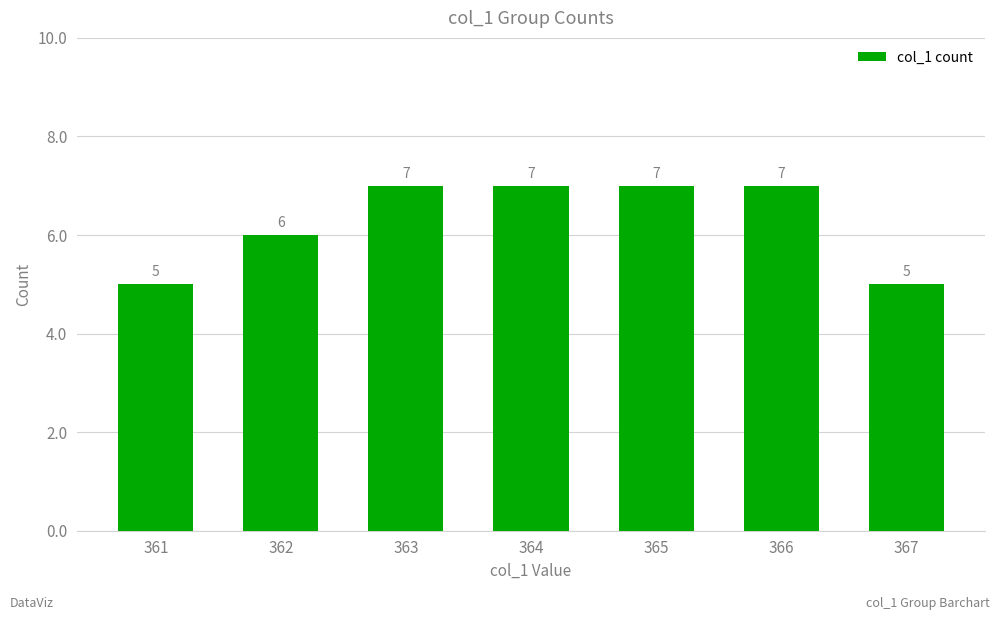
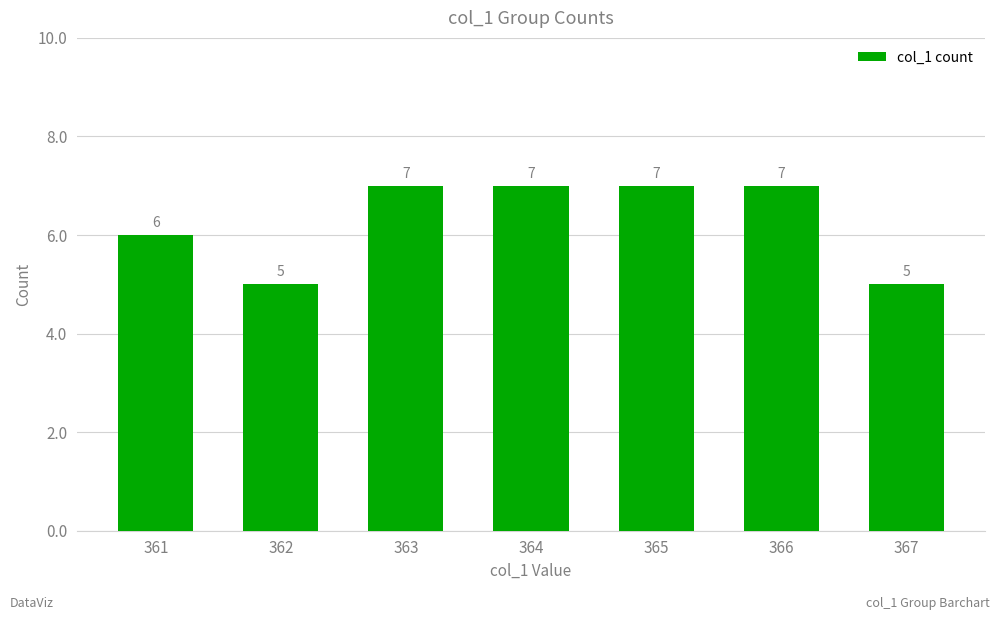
  {
-   "361": 5,
-   "362": 6,
+   "361": 6,
+   "362": 5,
    "363": 7,
    "364": 7,
    "365": 7,
    "366": 7,
    "367": 5
  }
